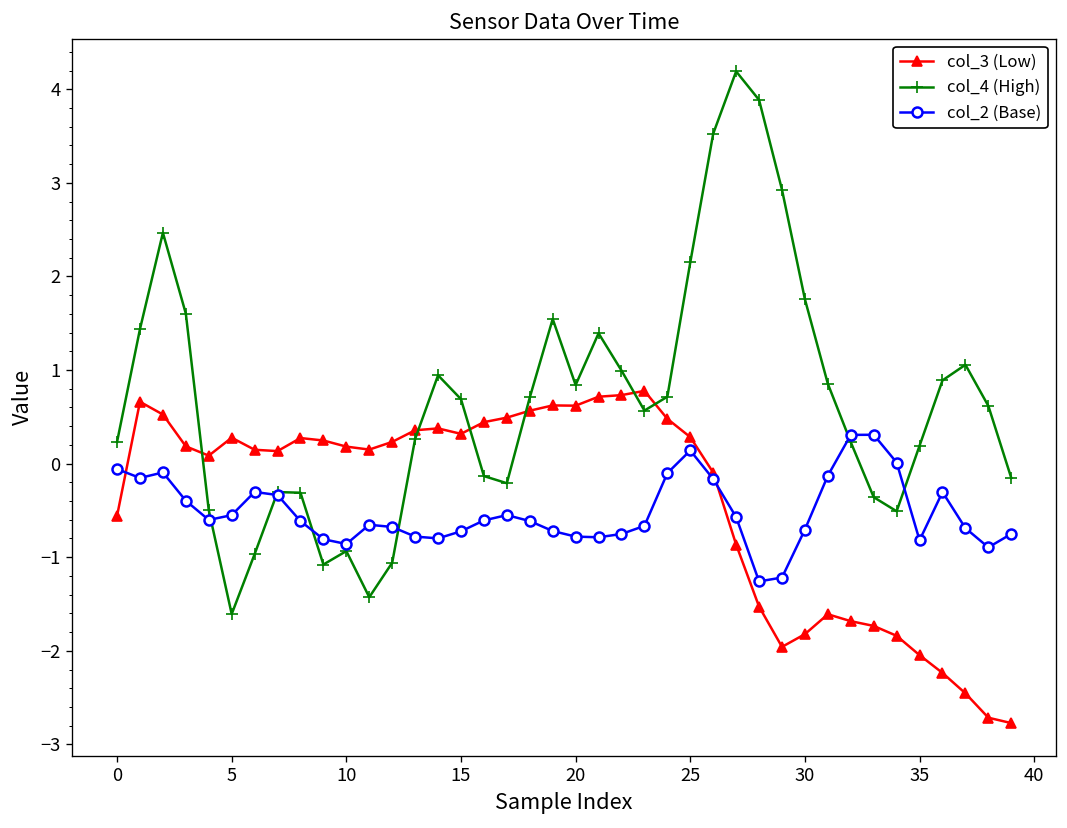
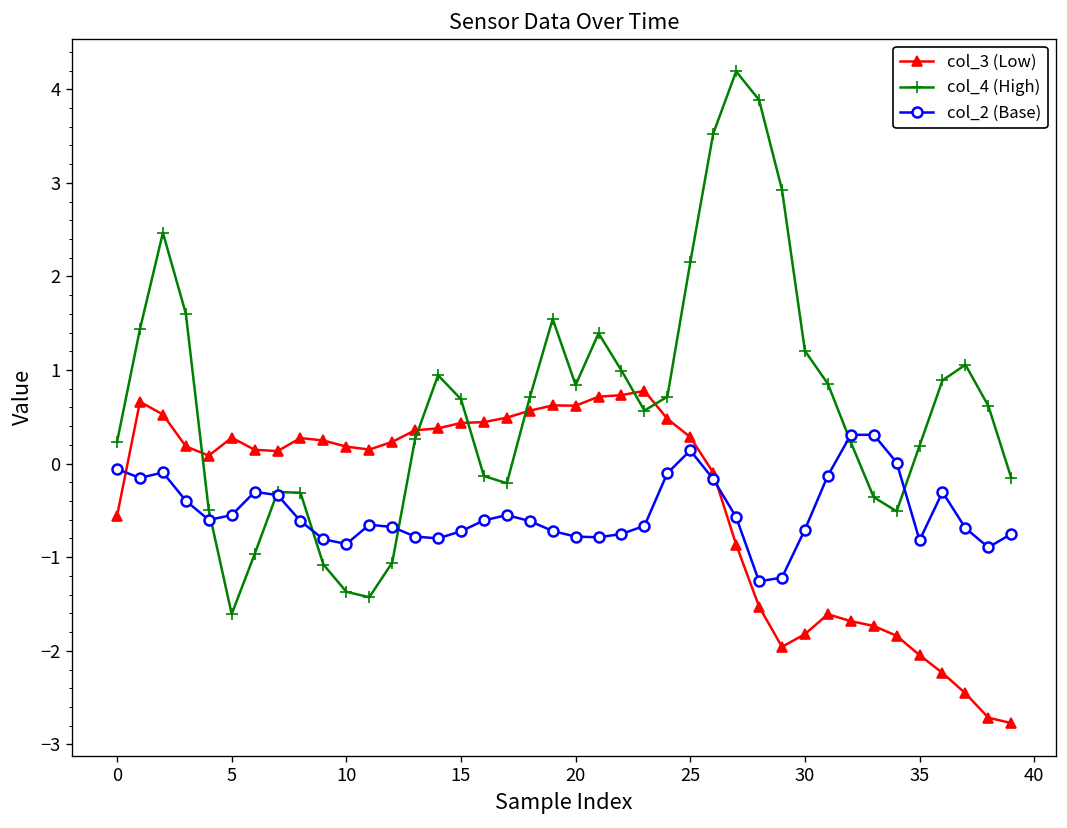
  {
    "col_3 (Low)": {
      "0": -0.6,
      "5": 0.3,
      "10": 0.2,
-     "15": 0.3,
+     "15": 0.4,
      "20": 0.6,
      "25": 0.3,
      "30": -1.8,
      "35": -2.0
    },
    "col_4 (High)": {
      "0": 0.2,
      "5": -1.6,
-     "10": -0.9,
+     "10": -1.4,
      "15": 0.7,
      "20": 0.8,
      "25": 2.2,
-     "30": 1.8,
+     "30": 1.2,
      "35": 0.2
    },
    "col_2 (Base)": {
      "0": -0.1,
      "5": -0.6,
      "10": -0.9,
      "15": -0.7,
      "20": -0.8,
      "25": 0.1,
      "30": -0.7,
      "35": -0.8
    }
  }
